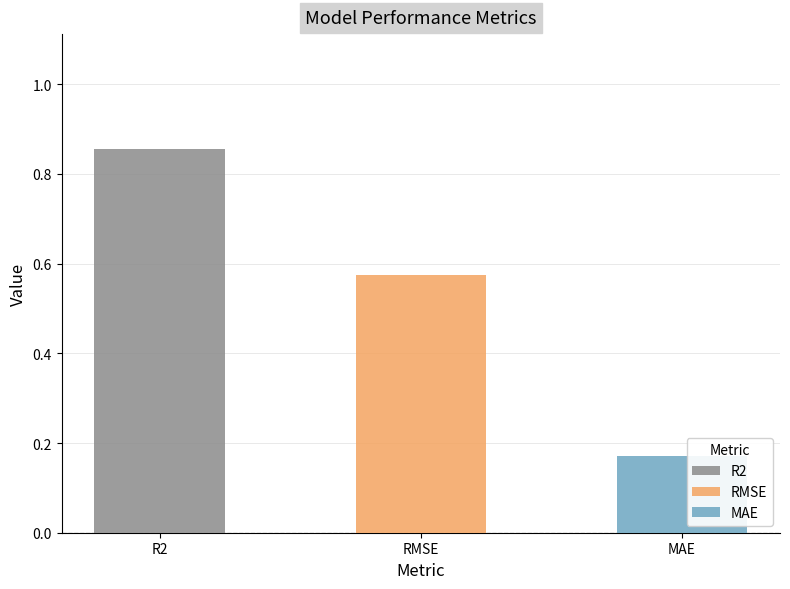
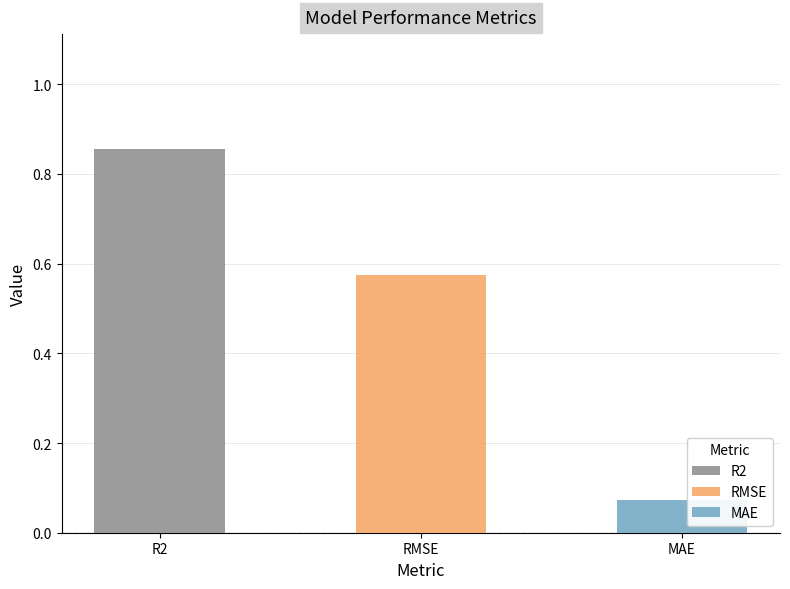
  {
    "R2": 0.86,
    "RMSE": 0.57,
-   "MAE": 0.17
+   "MAE": 0.07
  }
